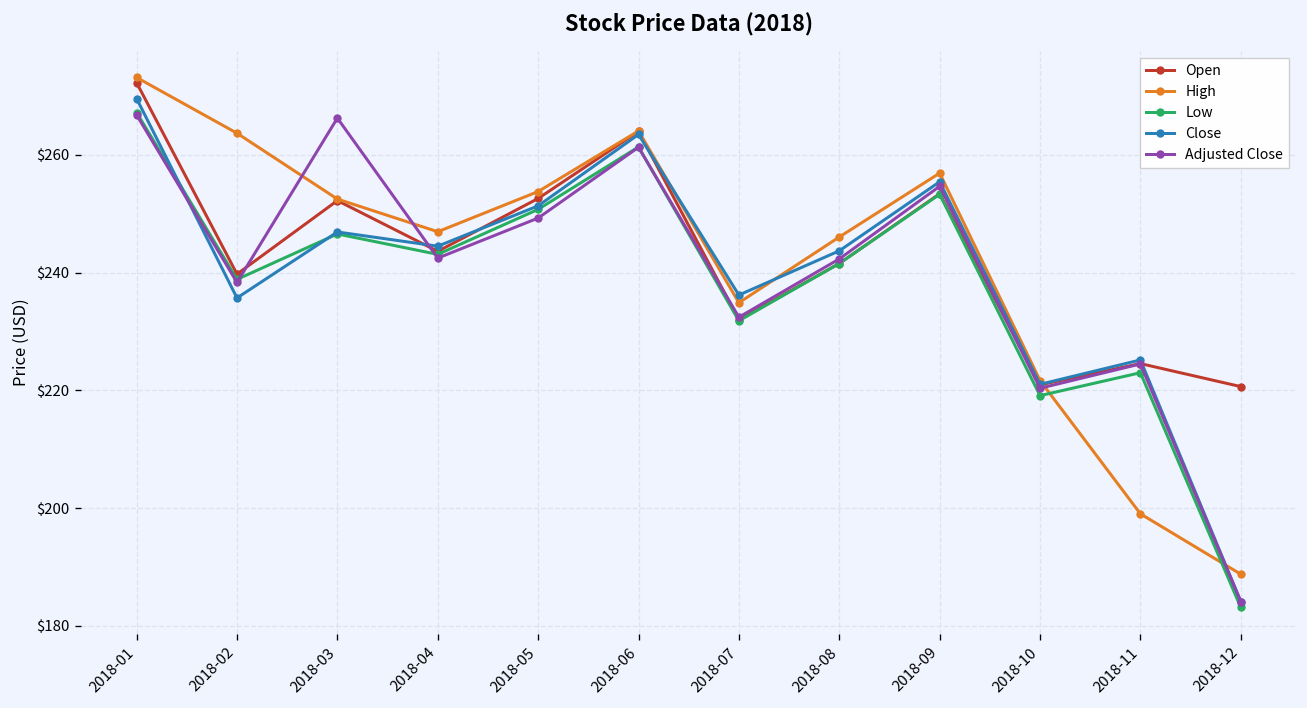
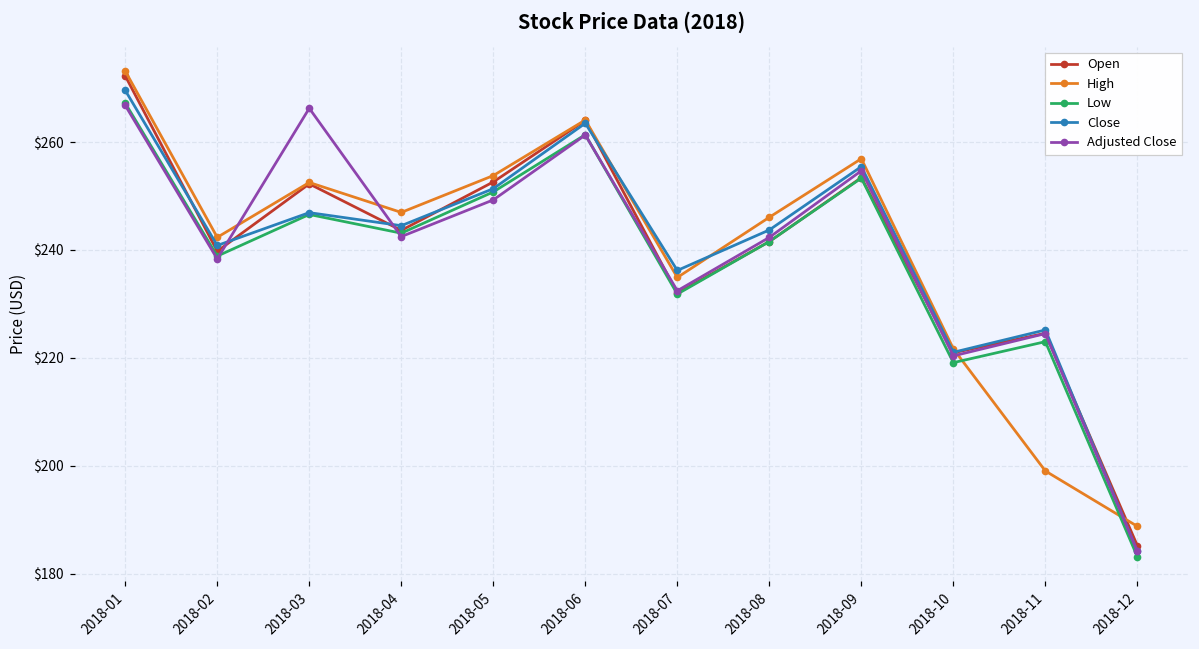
  {
    "Open": {
      "2018-01": "$272",
      "2018-02": "$240",
      "2018-04": "$244",
      "2018-05": "$253",
-     "2018-12": "$221"
+     "2018-12": "$185"
    },
    "High": {
      "2018-01": "$273",
-     "2018-02": "$264",
+     "2018-02": "$242",
      "2018-04": "$247",
      "2018-05": "$254",
      "2018-07": "$235",
      "2018-08": "$246",
      "2018-09": "$257",
      "2018-10": "$222",
      "2018-11": "$199",
      "2018-12": "$189"
    },
    "Low": {
      "2018-02": "$239",
      "2018-04": "$243",
      "2018-05": "$251",
      "2018-10": "$219",
      "2018-11": "$223",
      "2018-12": "$183"
    },
    "Close": {
      "2018-01": "$270",
-     "2018-02": "$236",
+     "2018-02": "$241",
      "2018-04": "$244",
      "2018-05": "$251",
      "2018-07": "$236",
      "2018-08": "$244",
      "2018-09": "$255",
      "2018-11": "$225"
    },
    "Adjusted Close": {
      "2018-02": "$238",
      "2018-03": "$266",
      "2018-04": "$242",
      "2018-05": "$249",
      "2018-08": "$242",
      "2018-09": "$255",
      "2018-10": "$220"
    }
  }
